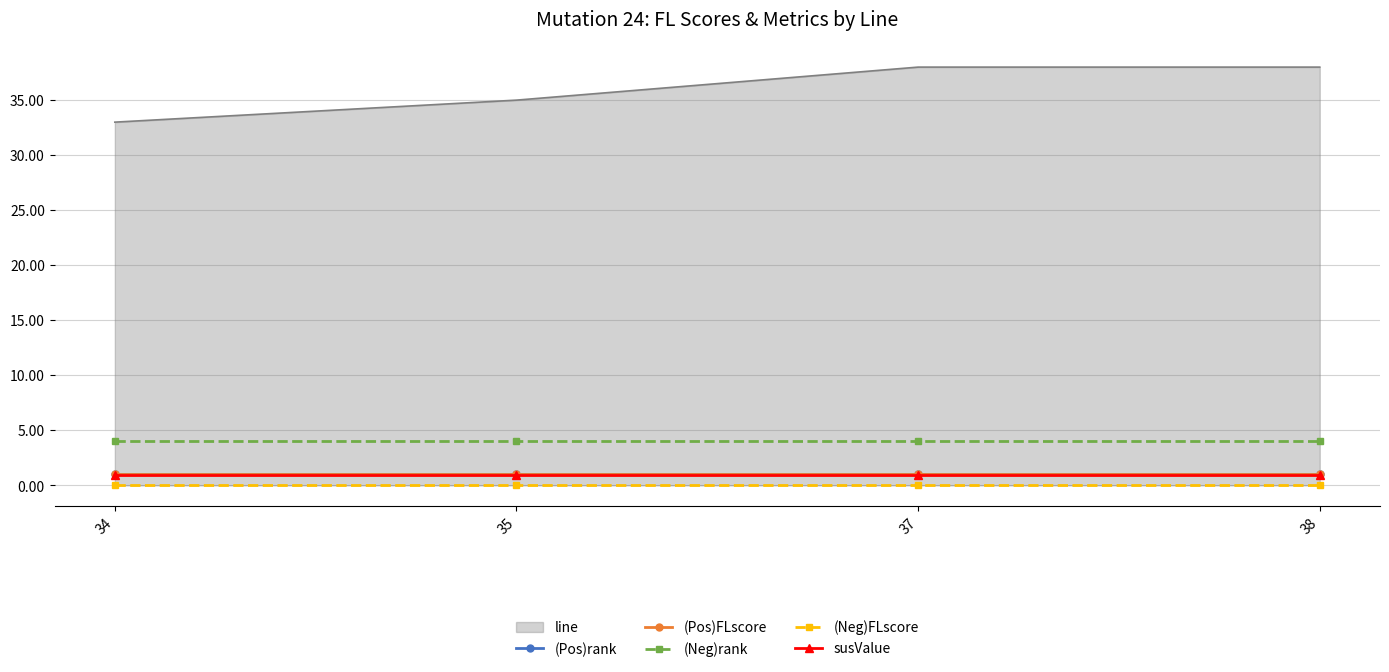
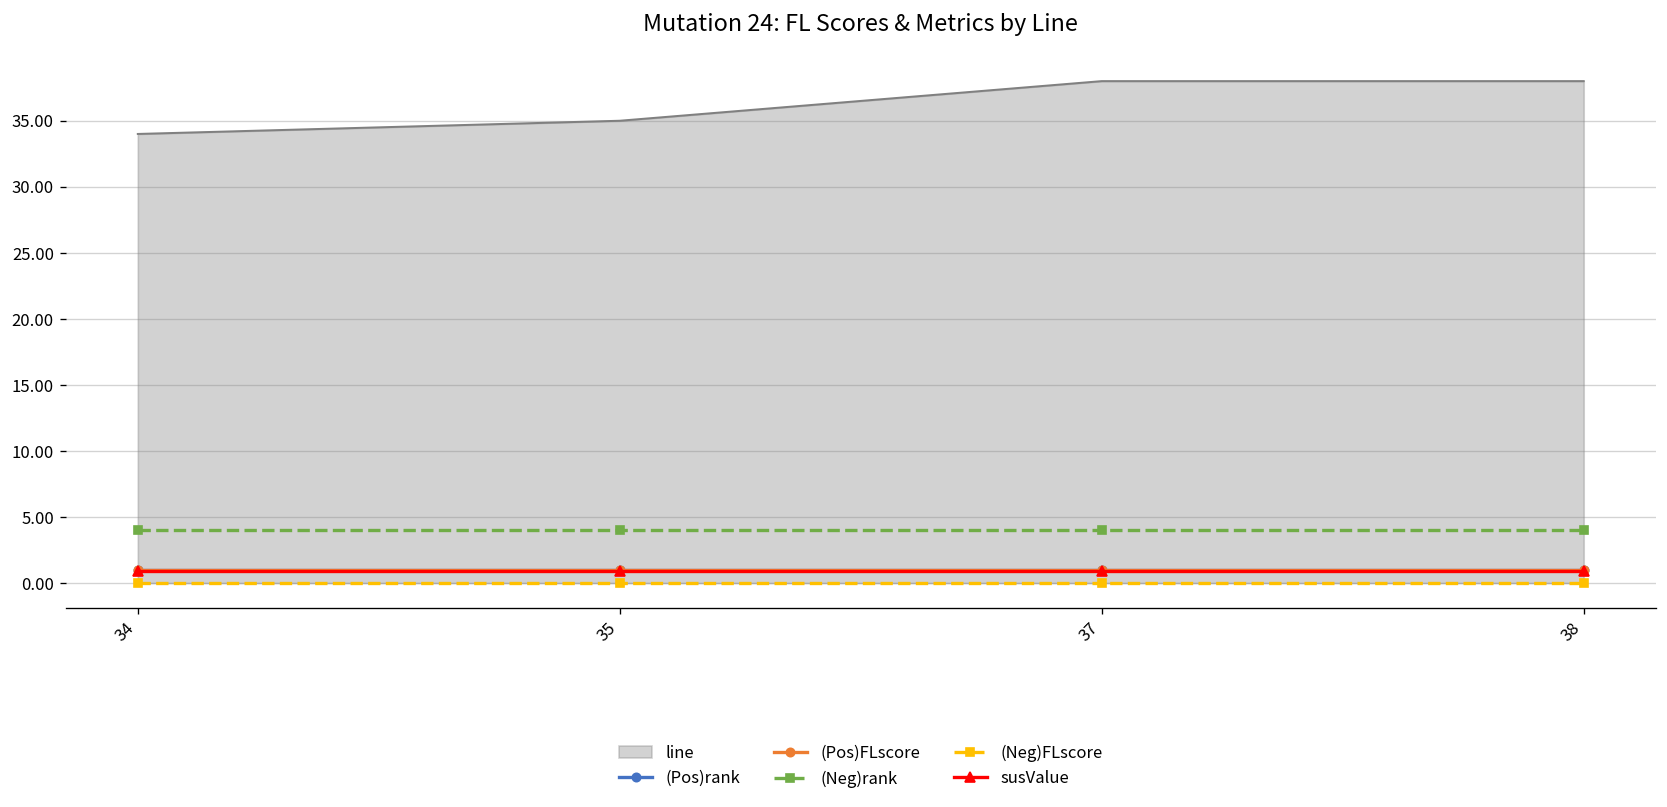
  {
    "line": {
-     "34": 33,
+     "34": 34,
      "35": 35,
      "37": 38,
      "38": 38
    },
    "(Neg)rank": {
      "34": 4,
      "35": 4,
      "37": 4,
      "38": 4
    },
    "(Neg)FLscore": {
      "34": 0,
      "35": 0,
      "37": 0,
      "38": 0
    }
  }
